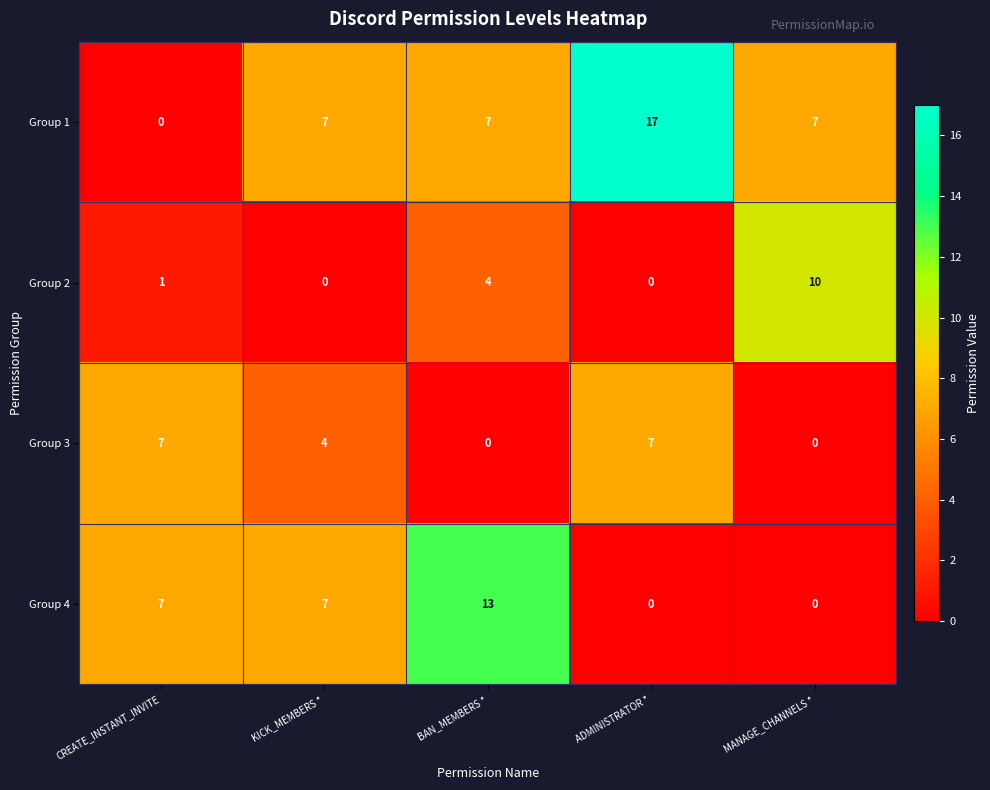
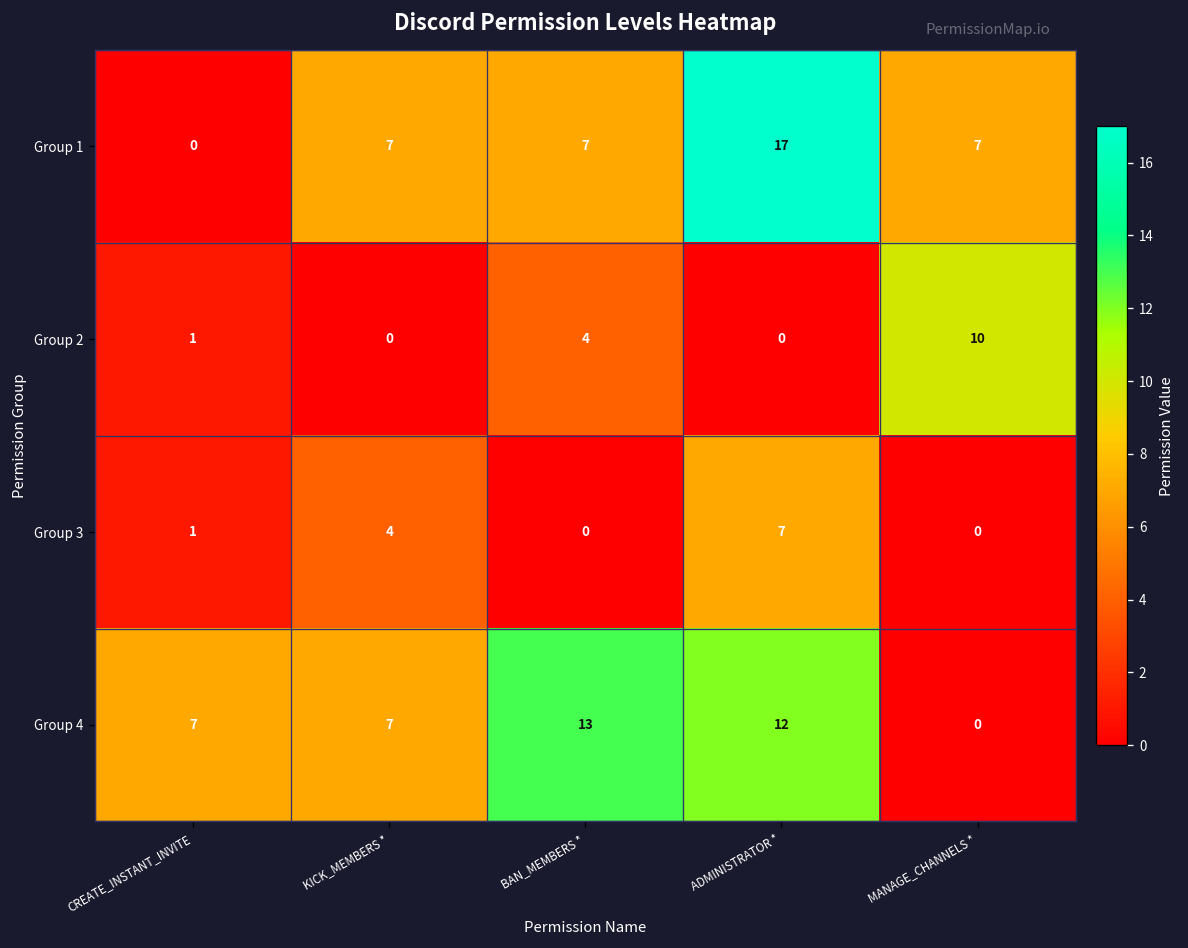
  {
    "Group 1": {
      "CREATE_INSTANT_INVITE": 0,
      "KICK_MEMBERS *": 7,
      "BAN_MEMBERS *": 7,
      "ADMINISTRATOR *": 17,
      "MANAGE_CHANNELS *": 7
    },
    "Group 2": {
      "CREATE_INSTANT_INVITE": 1,
      "KICK_MEMBERS *": 0,
      "BAN_MEMBERS *": 4,
      "ADMINISTRATOR *": 0,
      "MANAGE_CHANNELS *": 10
    },
    "Group 3": {
-     "CREATE_INSTANT_INVITE": 7,
+     "CREATE_INSTANT_INVITE": 1,
      "KICK_MEMBERS *": 4,
      "BAN_MEMBERS *": 0,
      "ADMINISTRATOR *": 7,
      "MANAGE_CHANNELS *": 0
    },
    "Group 4": {
      "CREATE_INSTANT_INVITE": 7,
      "KICK_MEMBERS *": 7,
      "BAN_MEMBERS *": 13,
-     "ADMINISTRATOR *": 0,
+     "ADMINISTRATOR *": 12,
      "MANAGE_CHANNELS *": 0
    }
  }
